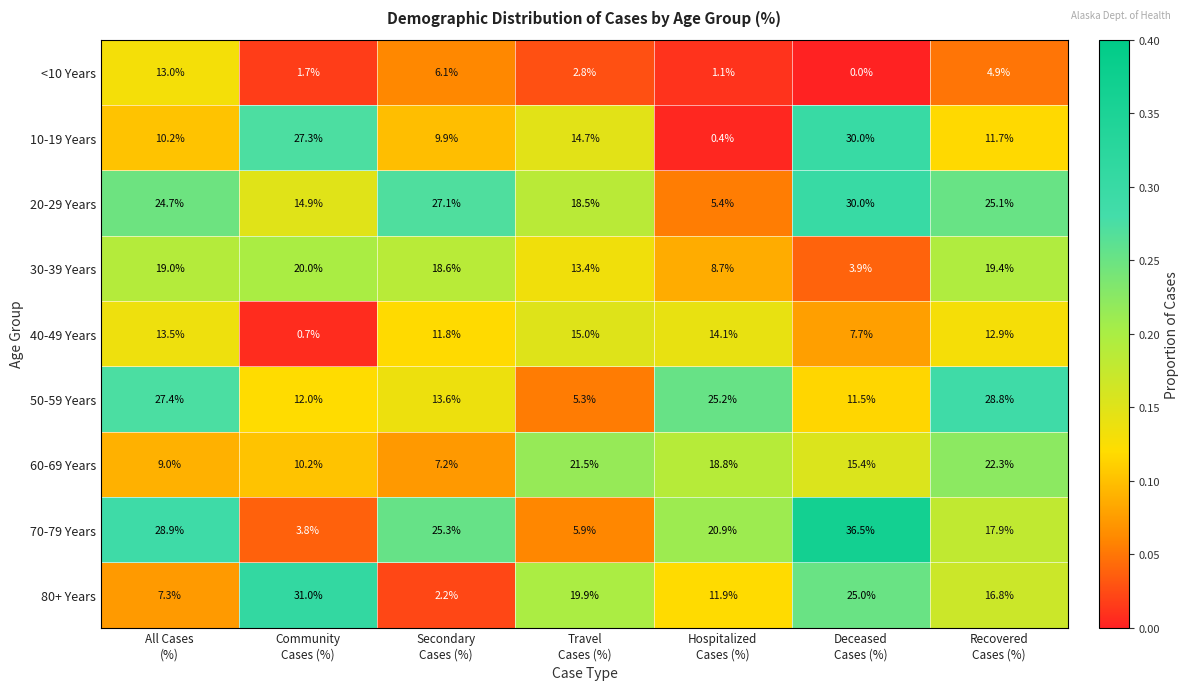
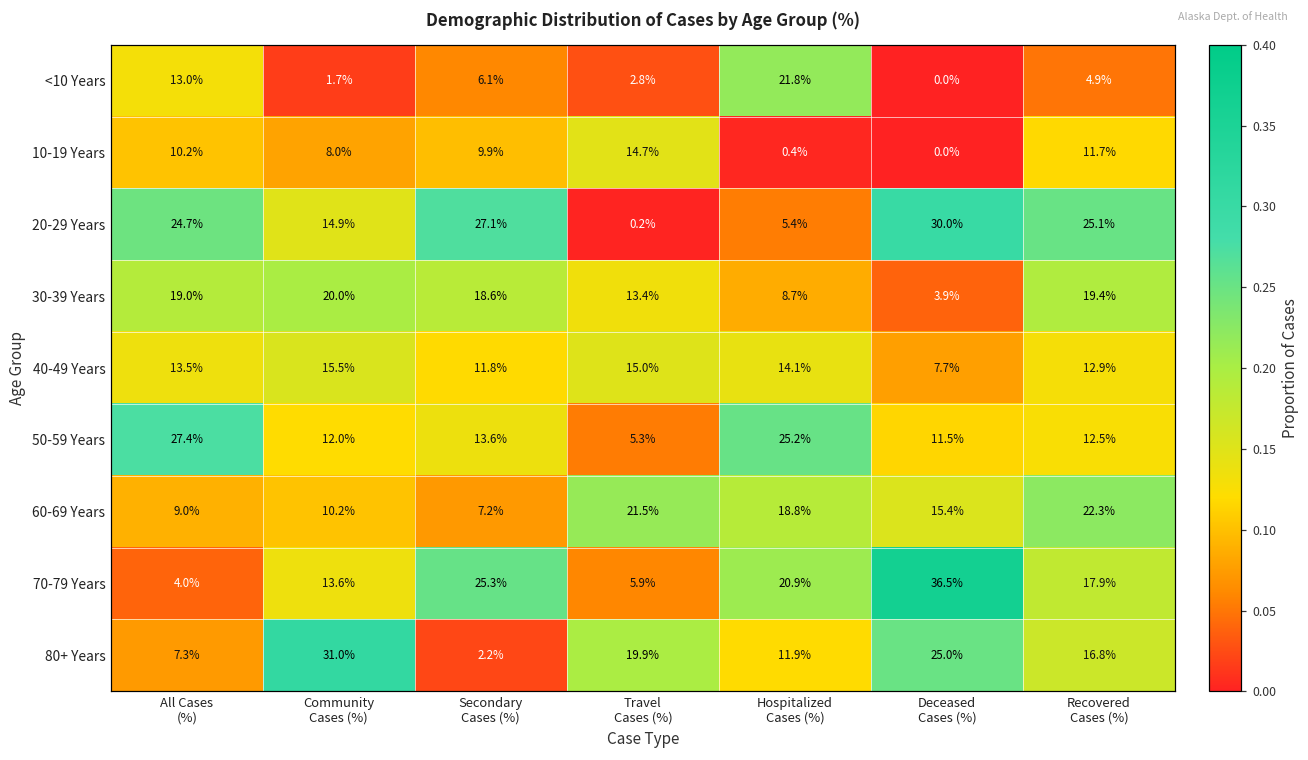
  {
    "<10 Years": {
      "All Cases (%)": "13.0%",
      "Community Cases (%)": "1.7%",
      "Secondary Cases (%)": "6.1%",
      "Travel Cases (%)": "2.8%",
-     "Hospitalized Cases (%)": "1.1%",
+     "Hospitalized Cases (%)": "21.8%",
      "Deceased Cases (%)": "0.0%",
      "Recovered Cases (%)": "4.9%"
    },
    "10-19 Years": {
      "All Cases (%)": "10.2%",
-     "Community Cases (%)": "27.3%",
+     "Community Cases (%)": "8.0%",
      "Secondary Cases (%)": "9.9%",
      "Travel Cases (%)": "14.7%",
      "Hospitalized Cases (%)": "0.4%",
-     "Deceased Cases (%)": "30.0%",
+     "Deceased Cases (%)": "0.0%",
      "Recovered Cases (%)": "11.7%"
    },
    "20-29 Years": {
      "All Cases (%)": "24.7%",
      "Community Cases (%)": "14.9%",
      "Secondary Cases (%)": "27.1%",
-     "Travel Cases (%)": "18.5%",
+     "Travel Cases (%)": "0.2%",
      "Hospitalized Cases (%)": "5.4%",
      "Deceased Cases (%)": "30.0%",
      "Recovered Cases (%)": "25.1%"
    },
    "30-39 Years": {
      "All Cases (%)": "19.0%",
      "Community Cases (%)": "20.0%",
      "Secondary Cases (%)": "18.6%",
      "Travel Cases (%)": "13.4%",
      "Hospitalized Cases (%)": "8.7%",
      "Deceased Cases (%)": "3.9%",
      "Recovered Cases (%)": "19.4%"
    },
    "40-49 Years": {
      "All Cases (%)": "13.5%",
-     "Community Cases (%)": "0.7%",
+     "Community Cases (%)": "15.5%",
      "Secondary Cases (%)": "11.8%",
      "Travel Cases (%)": "15.0%",
      "Hospitalized Cases (%)": "14.1%",
      "Deceased Cases (%)": "7.7%",
      "Recovered Cases (%)": "12.9%"
    },
    "50-59 Years": {
      "All Cases (%)": "27.4%",
      "Community Cases (%)": "12.0%",
      "Secondary Cases (%)": "13.6%",
      "Travel Cases (%)": "5.3%",
      "Hospitalized Cases (%)": "25.2%",
      "Deceased Cases (%)": "11.5%",
-     "Recovered Cases (%)": "28.8%"
+     "Recovered Cases (%)": "12.5%"
    },
    "60-69 Years": {
      "All Cases (%)": "9.0%",
      "Community Cases (%)": "10.2%",
      "Secondary Cases (%)": "7.2%",
      "Travel Cases (%)": "21.5%",
      "Hospitalized Cases (%)": "18.8%",
      "Deceased Cases (%)": "15.4%",
      "Recovered Cases (%)": "22.3%"
    },
    "70-79 Years": {
-     "All Cases (%)": "28.9%",
-     "Community Cases (%)": "3.8%",
+     "All Cases (%)": "4.0%",
+     "Community Cases (%)": "13.6%",
      "Secondary Cases (%)": "25.3%",
      "Travel Cases (%)": "5.9%",
      "Hospitalized Cases (%)": "20.9%",
      "Deceased Cases (%)": "36.5%",
      "Recovered Cases (%)": "17.9%"
    },
    "80+ Years": {
      "All Cases (%)": "7.3%",
      "Community Cases (%)": "31.0%",
      "Secondary Cases (%)": "2.2%",
      "Travel Cases (%)": "19.9%",
      "Hospitalized Cases (%)": "11.9%",
      "Deceased Cases (%)": "25.0%",
      "Recovered Cases (%)": "16.8%"
    }
  }
